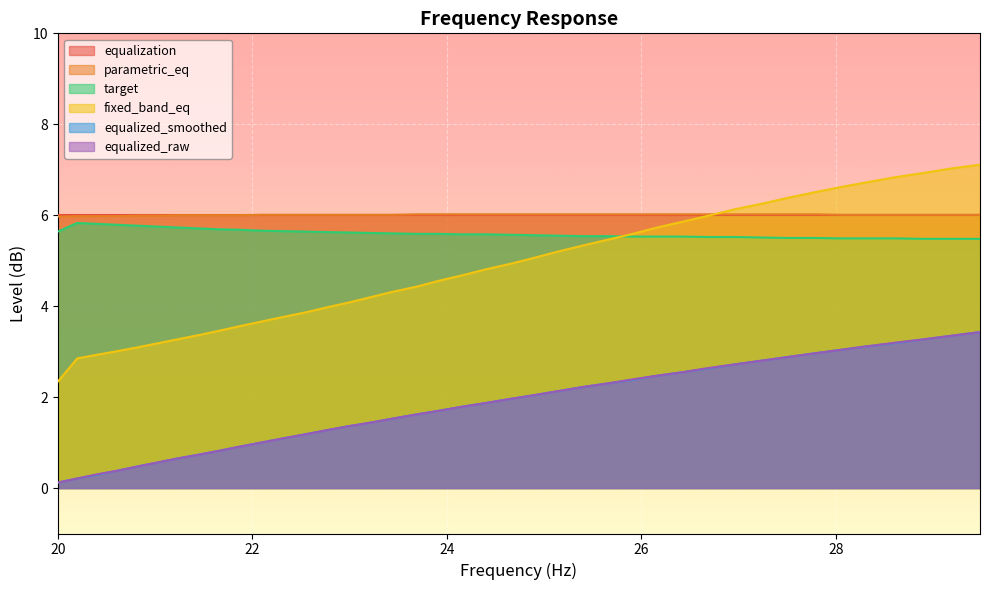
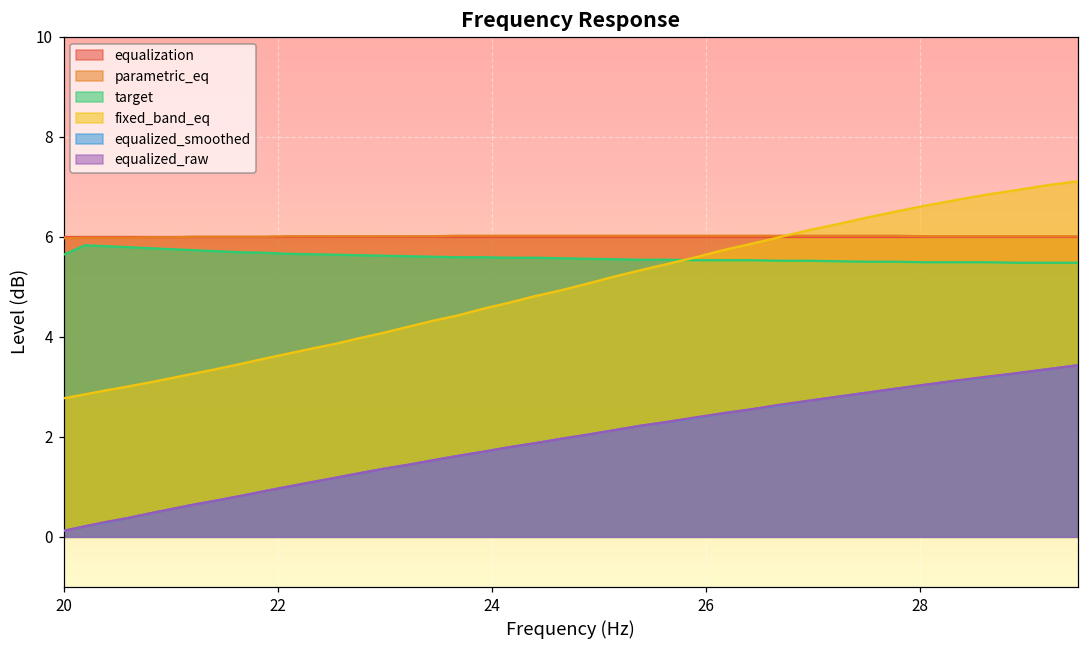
  {
    "target": {
      "20": 5.6
    },
    "fixed_band_eq": {
-     "20": 2.3
+     "20": 2.8
    }
  }
